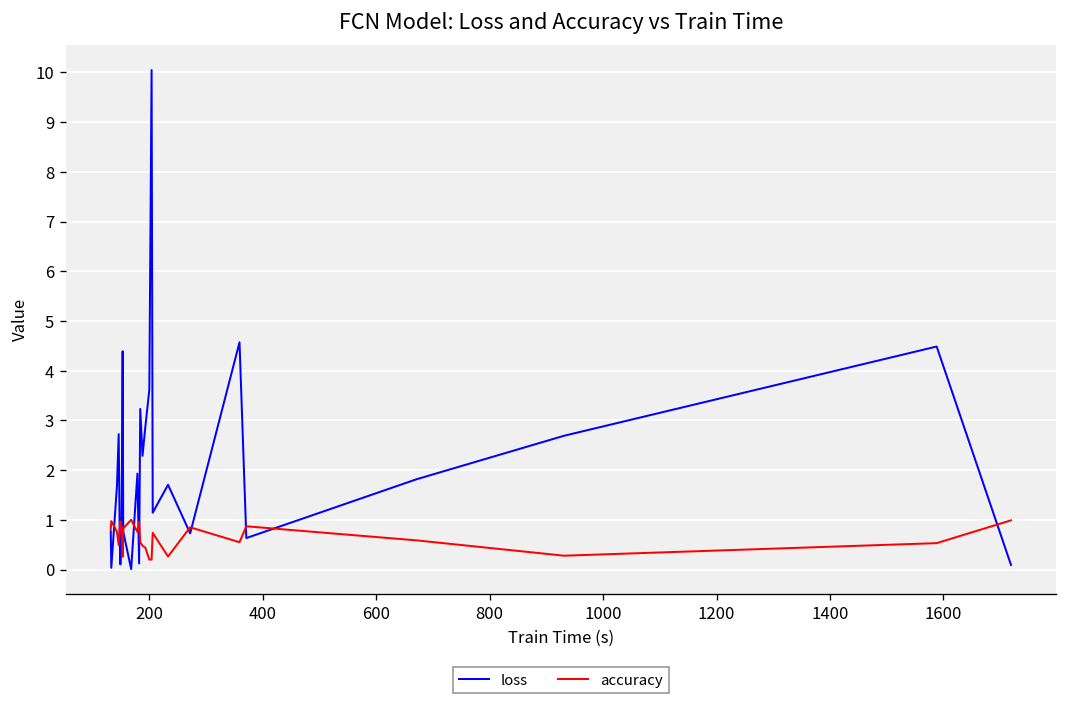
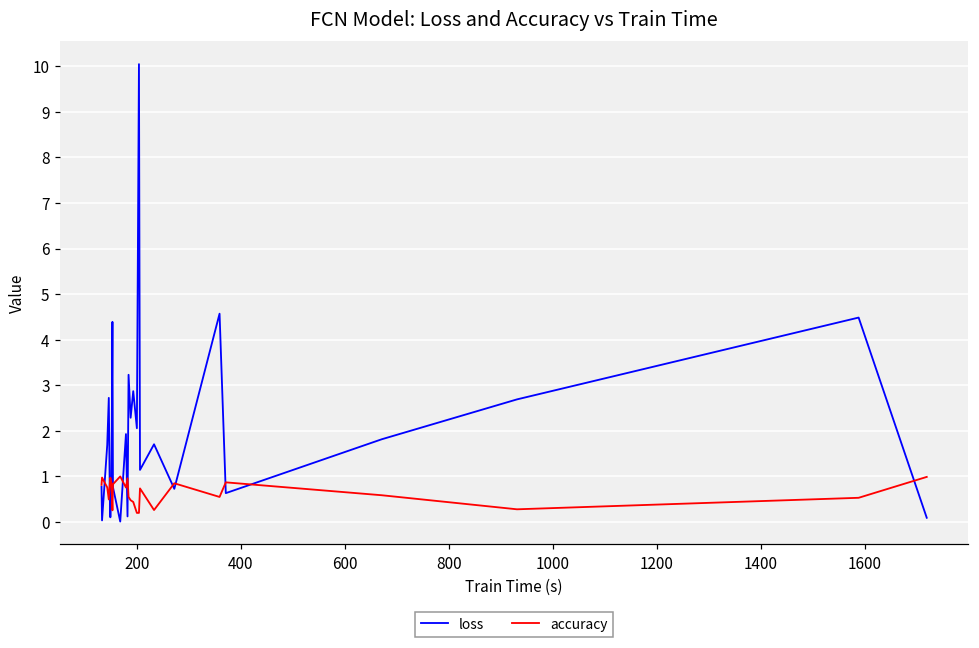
  {
    "loss": {
-     "200": 3.6
+     "200": 2.1
    },
    "accuracy": {
      "200": 0.2
    }
  }
